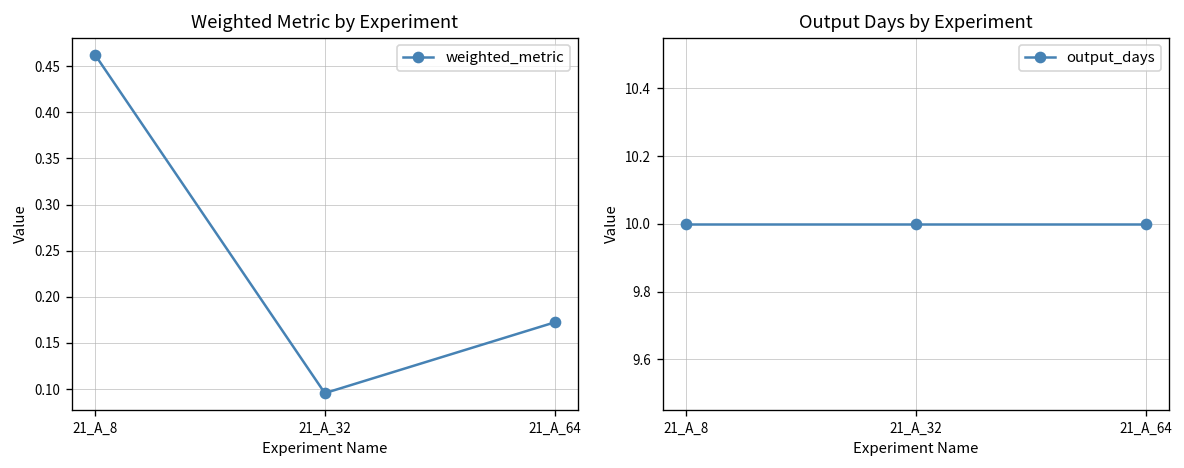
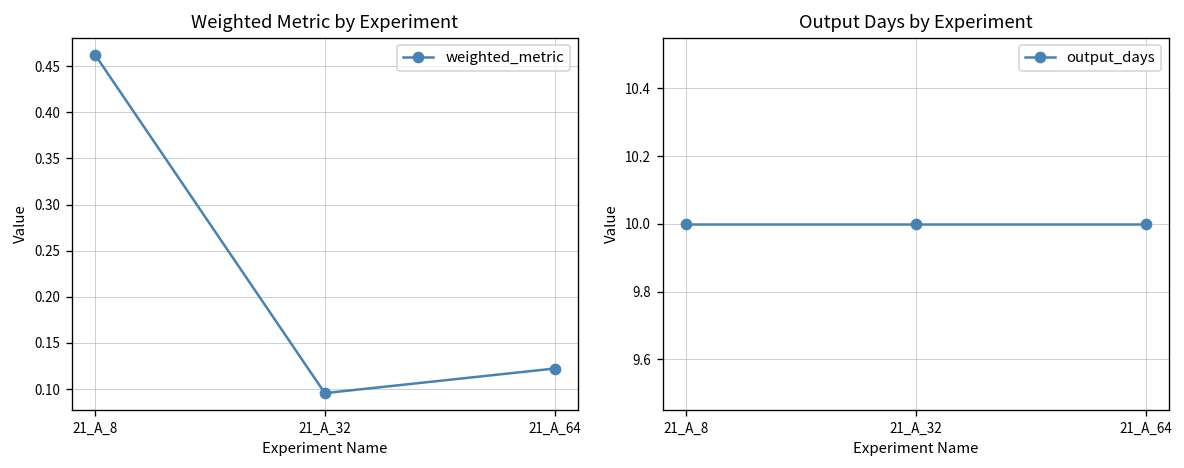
  {
    "Weighted Metric by Experiment": {
      "21_A_8": 0.46,
      "21_A_32": 0.10,
-     "21_A_64": 0.17
+     "21_A_64": 0.12
    },
    "Output Days by Experiment": {
      "21_A_8": 10.00,
      "21_A_32": 10.00,
      "21_A_64": 10.00
    }
  }
